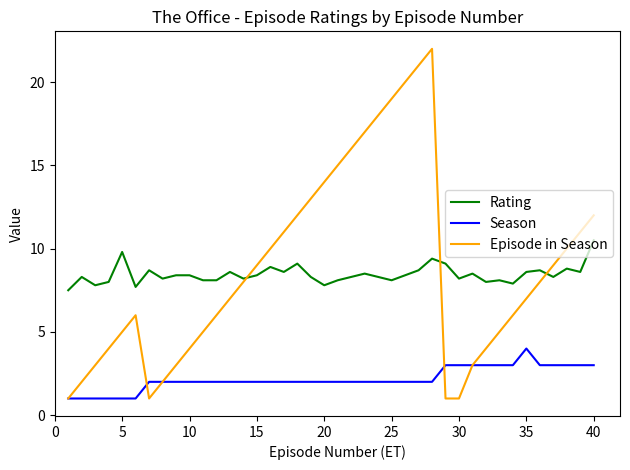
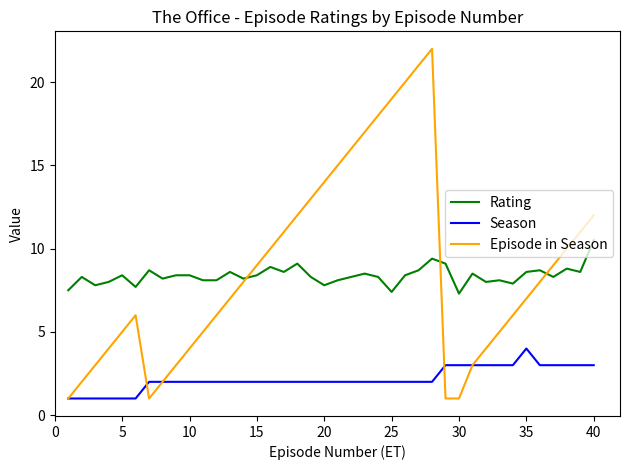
  {
    "Rating": {
-     "5": 9.8,
+     "5": 8.4,
      "10": 8.4,
      "15": 8.4,
      "20": 7.8,
-     "25": 8.1,
-     "30": 8.2,
+     "25": 7.4,
+     "30": 7.3,
      "35": 8.6
    },
    "Season": {
      "5": 1.0,
      "10": 2.0,
      "15": 2.0,
      "20": 2.0,
      "25": 2.0,
      "30": 3.0,
      "35": 4.0,
      "40": 3.0
    },
    "Episode in Season": {
      "5": 5.0,
      "10": 4.0,
      "15": 9.0,
      "20": 14.0,
      "25": 19.0,
      "30": 1.0,
      "35": 7.0
    }
  }
